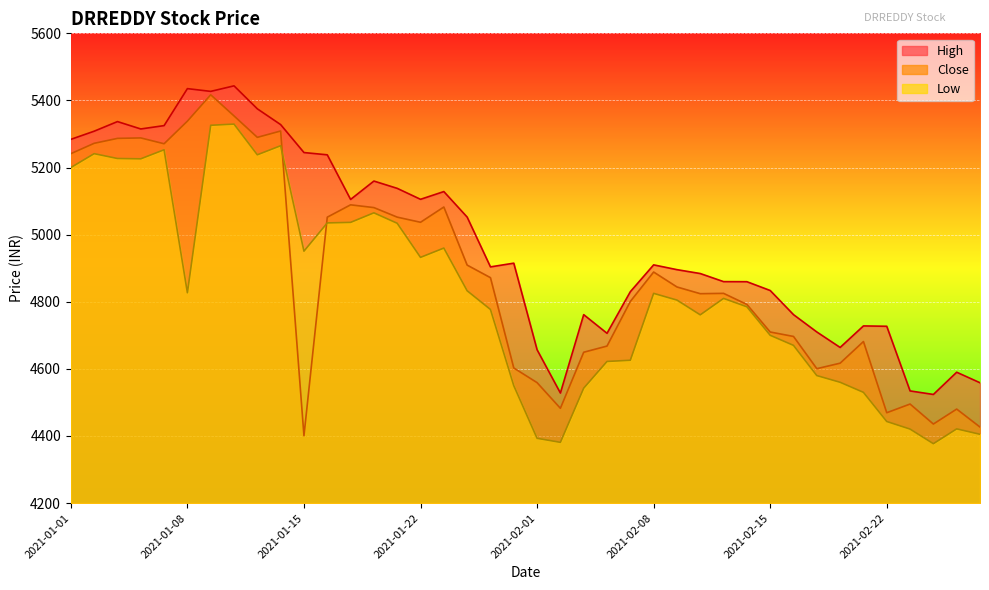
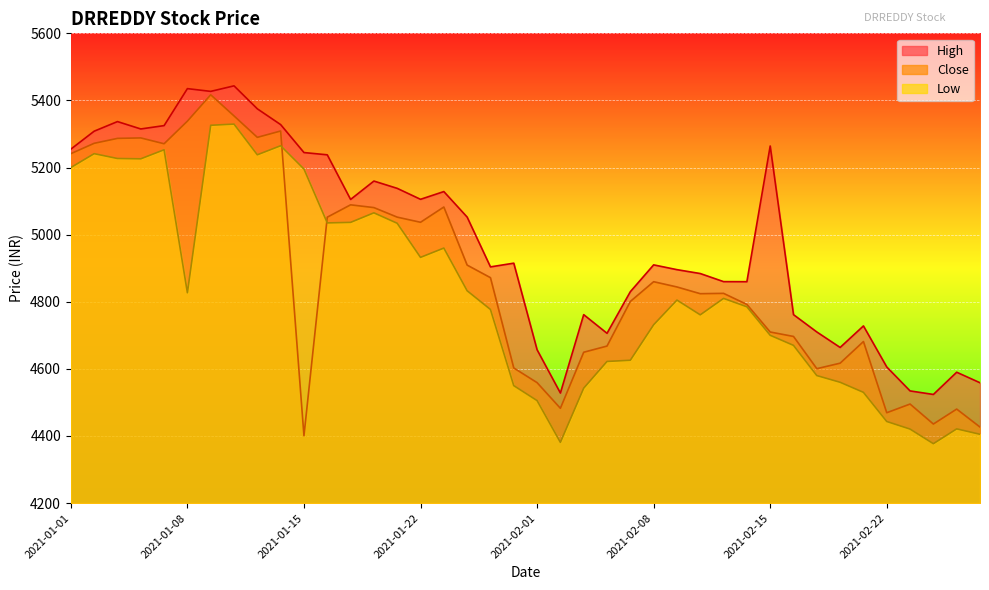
  {
    "High": {
-     "2021-01-01": 5280,
+     "2021-01-01": 5250,
      "2021-01-08": 5440,
      "2021-01-15": 5240,
      "2021-01-22": 5110,
      "2021-02-01": 4660,
      "2021-02-08": 4910,
-     "2021-02-15": 4830,
-     "2021-02-22": 4730
+     "2021-02-15": 5260,
+     "2021-02-22": 4610
    },
    "Close": {
      "2021-01-01": 5240,
      "2021-01-08": 5340,
      "2021-01-15": 4400,
      "2021-01-22": 5040,
      "2021-02-01": 4560,
-     "2021-02-08": 4890,
+     "2021-02-08": 4860,
      "2021-02-15": 4710,
      "2021-02-22": 4470
    },
    "Low": {
      "2021-01-01": 5200,
      "2021-01-08": 4830,
-     "2021-01-15": 4950,
+     "2021-01-15": 5200,
      "2021-01-22": 4930,
-     "2021-02-01": 4390,
-     "2021-02-08": 4830,
+     "2021-02-01": 4510,
+     "2021-02-08": 4730,
      "2021-02-15": 4700,
      "2021-02-22": 4440
    }
  }
